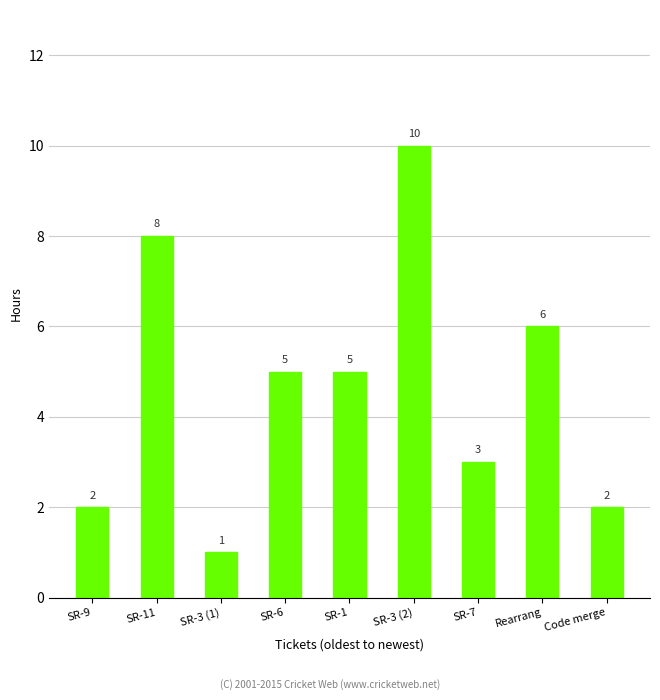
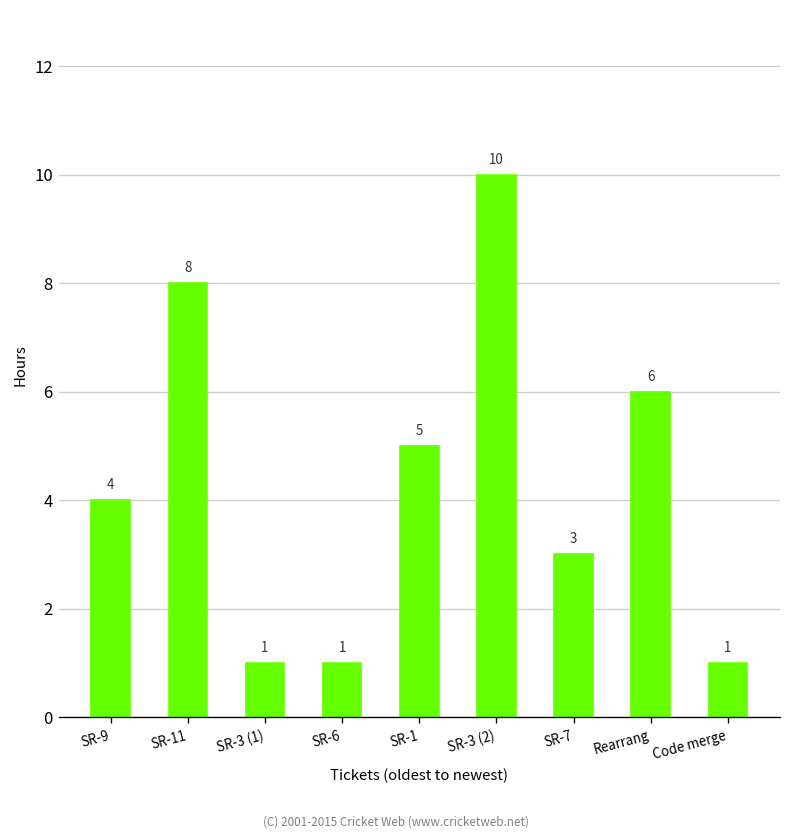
  {
-   "SR-9": 2,
+   "SR-9": 4,
    "SR-11": 8,
    "SR-3 (1)": 1,
-   "SR-6": 5,
+   "SR-6": 1,
    "SR-1": 5,
    "SR-3 (2)": 10,
    "SR-7": 3,
    "Rearrang": 6,
-   "Code merge": 2
+   "Code merge": 1
  }
